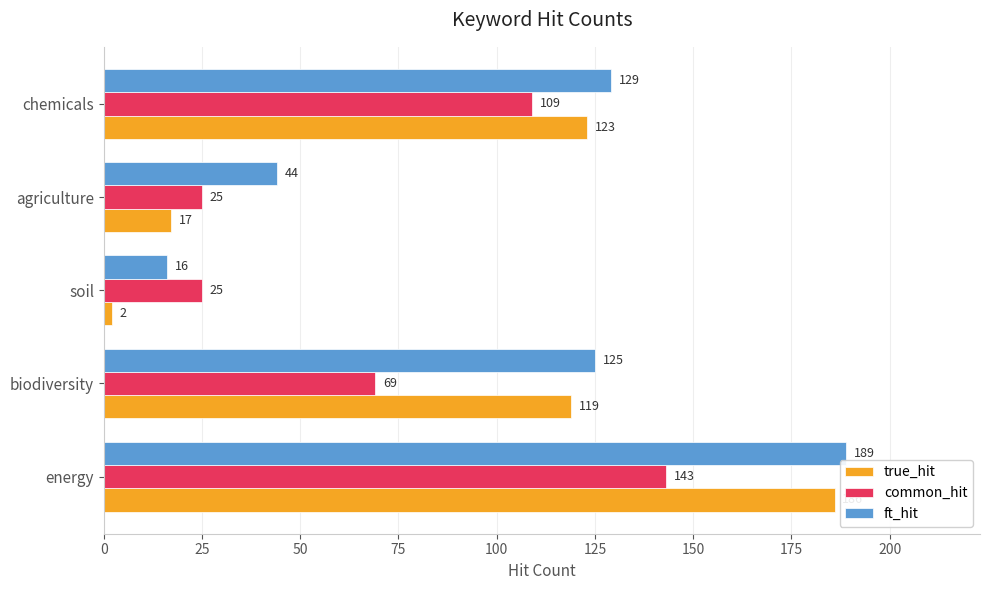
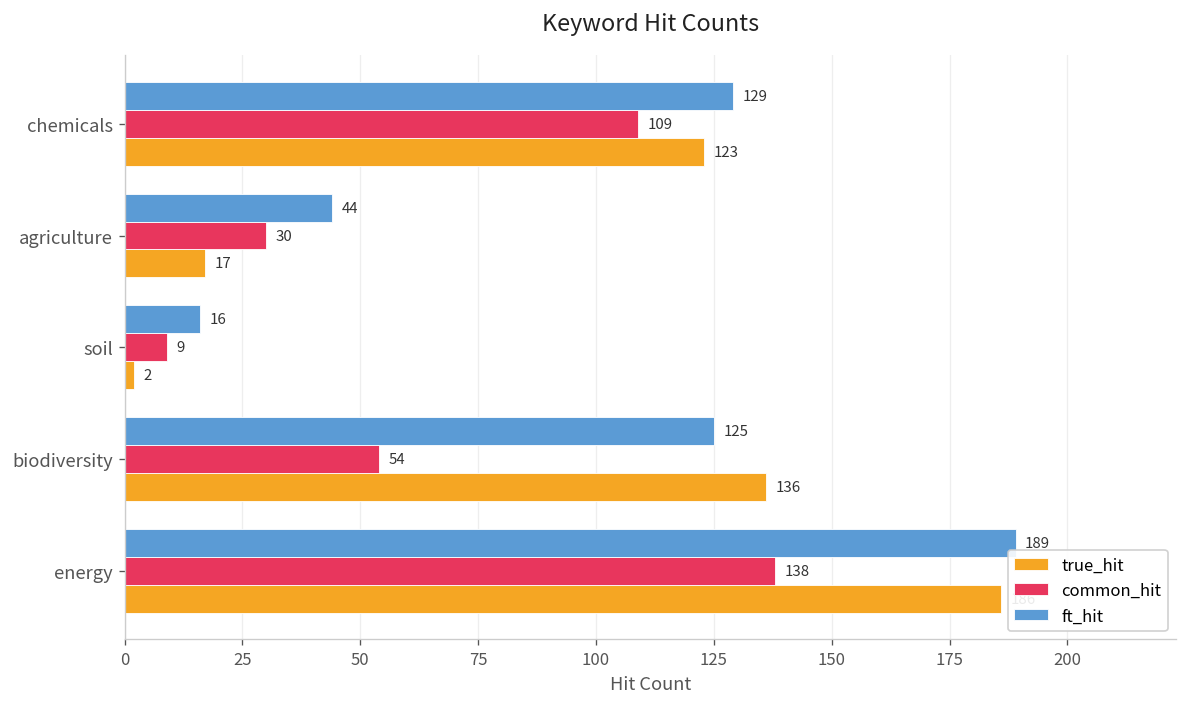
  {
    "true_hit": {
      "chemicals": 123,
      "agriculture": 17,
      "soil": 2,
-     "biodiversity": 119
+     "biodiversity": 136
    },
    "common_hit": {
      "chemicals": 109,
-     "agriculture": 25,
-     "soil": 25,
-     "biodiversity": 69,
-     "energy": 143
+     "agriculture": 30,
+     "soil": 9,
+     "biodiversity": 54,
+     "energy": 138
    },
    "ft_hit": {
      "chemicals": 129,
      "agriculture": 44,
      "soil": 16,
      "biodiversity": 125
    }
  }
